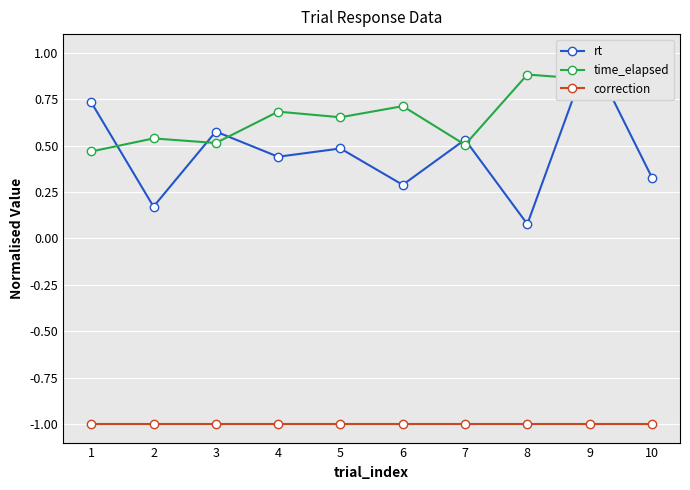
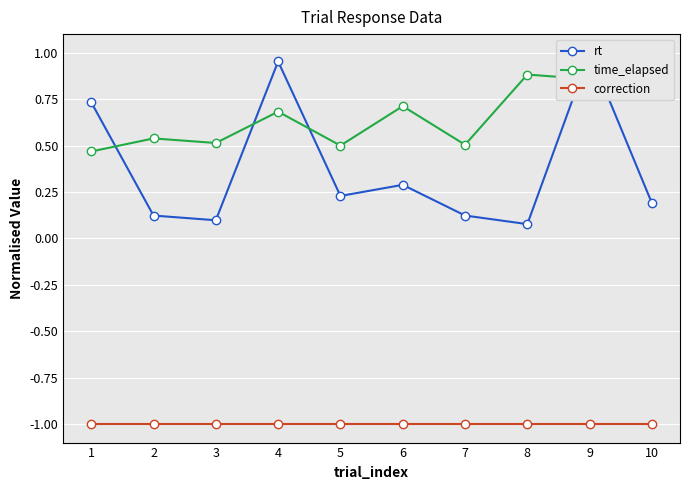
  {
    "rt": {
      "1": 0.73,
-     "2": 0.17,
-     "3": 0.58,
-     "4": 0.44,
-     "5": 0.48,
+     "2": 0.12,
+     "3": 0.10,
+     "4": 0.95,
+     "5": 0.23,
      "6": 0.29,
-     "7": 0.53,
+     "7": 0.12,
      "8": 0.08,
-     "10": 0.33
+     "10": 0.19
    },
    "time_elapsed": {
      "1": 0.47,
      "2": 0.54,
      "3": 0.51,
      "4": 0.68,
-     "5": 0.65,
+     "5": 0.50,
      "6": 0.71,
      "7": 0.50,
      "8": 0.88
    },
    "correction": {
      "1": -1.00,
      "2": -1.00,
      "3": -1.00,
      "4": -1.00,
      "5": -1.00,
      "6": -1.00,
      "7": -1.00,
      "8": -1.00,
      "9": -1.00,
      "10": -1.00
    }
  }
